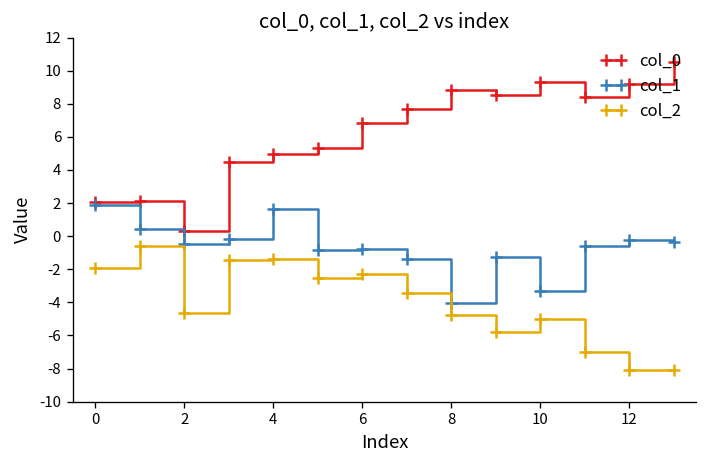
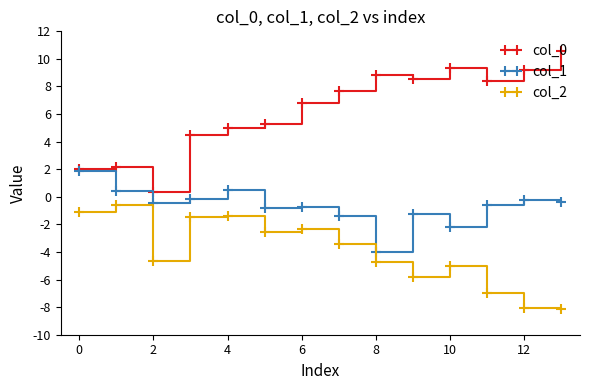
  {
    "col_0": {
      "2": 0.3,
      "4": 5.0,
      "6": 6.8,
      "8": 8.8,
      "10": 9.3,
      "12": 9.2
    },
    "col_1": {
      "2": -0.4,
-     "4": 1.6,
+     "4": 0.5,
      "6": -0.8,
      "8": -4.0,
-     "10": -3.3,
+     "10": -2.2,
      "12": -0.2
    },
    "col_2": {
-     "0": -1.9,
+     "0": -1.1,
      "2": -4.7,
      "4": -1.4,
      "6": -2.3,
      "8": -4.8,
      "10": -5.0,
      "12": -8.1
    }
  }
